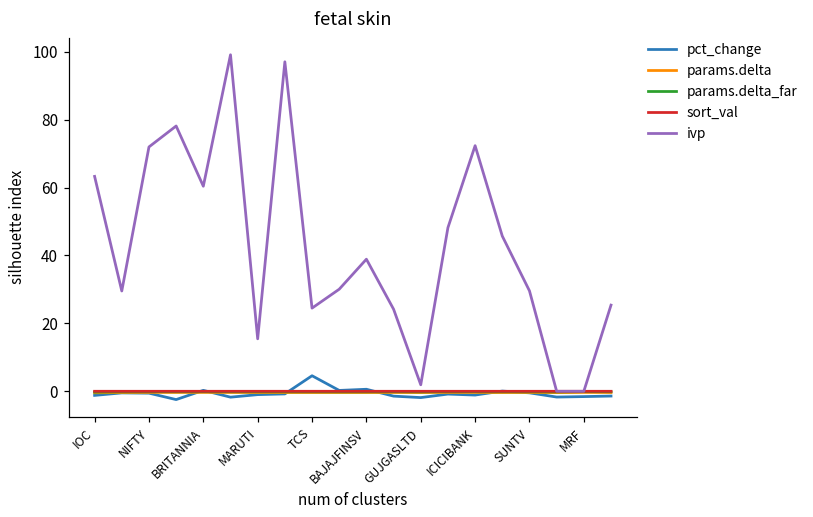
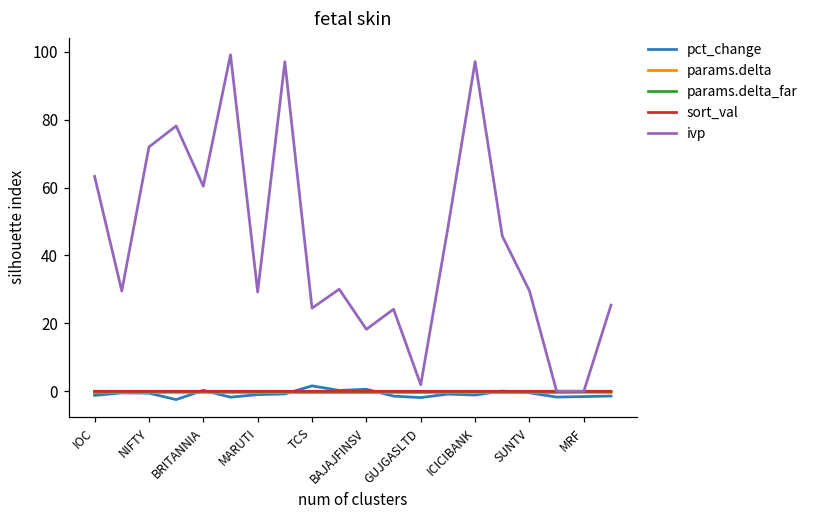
  {
    "pct_change": {
-     "TCS": 5,
+     "TCS": 2,
      "GUJGASLTD": -2,
      "MRF": -2
    },
    "ivp": {
      "IOC": 63,
      "NIFTY": 72,
      "BRITANNIA": 60,
-     "MARUTI": 15,
+     "MARUTI": 29,
      "TCS": 24,
-     "BAJAJFINSV": 39,
+     "BAJAJFINSV": 18,
      "GUJGASLTD": 2,
-     "ICICIBANK": 72,
+     "ICICIBANK": 97,
      "SUNTV": 30
    }
  }
